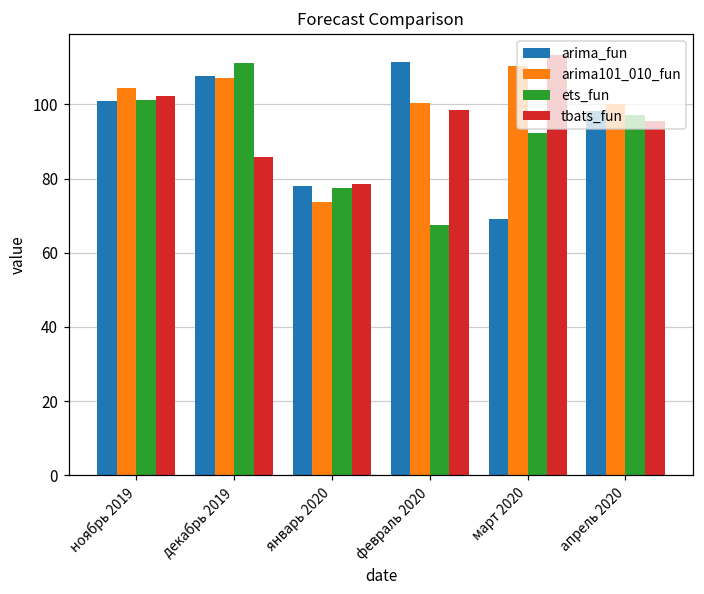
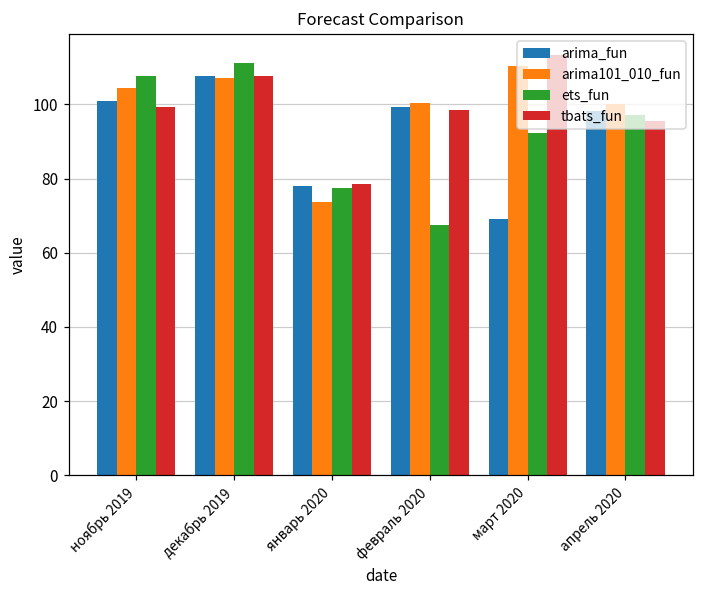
  {
    "arima_fun": {
      "ноябрь 2019": 101,
      "декабрь 2019": 108,
      "январь 2020": 78,
-     "февраль 2020": 111,
+     "февраль 2020": 99,
      "март 2020": 69
    },
    "arima101_010_fun": {
      "ноябрь 2019": 104,
      "декабрь 2019": 107,
      "январь 2020": 74,
      "февраль 2020": 100
    },
    "ets_fun": {
-     "ноябрь 2019": 101,
+     "ноябрь 2019": 108,
      "декабрь 2019": 111,
      "январь 2020": 77,
      "февраль 2020": 68,
      "март 2020": 92
    },
    "tbats_fun": {
-     "ноябрь 2019": 102,
-     "декабрь 2019": 86,
+     "ноябрь 2019": 99,
+     "декабрь 2019": 108,
      "январь 2020": 79,
      "февраль 2020": 99
    }
  }
